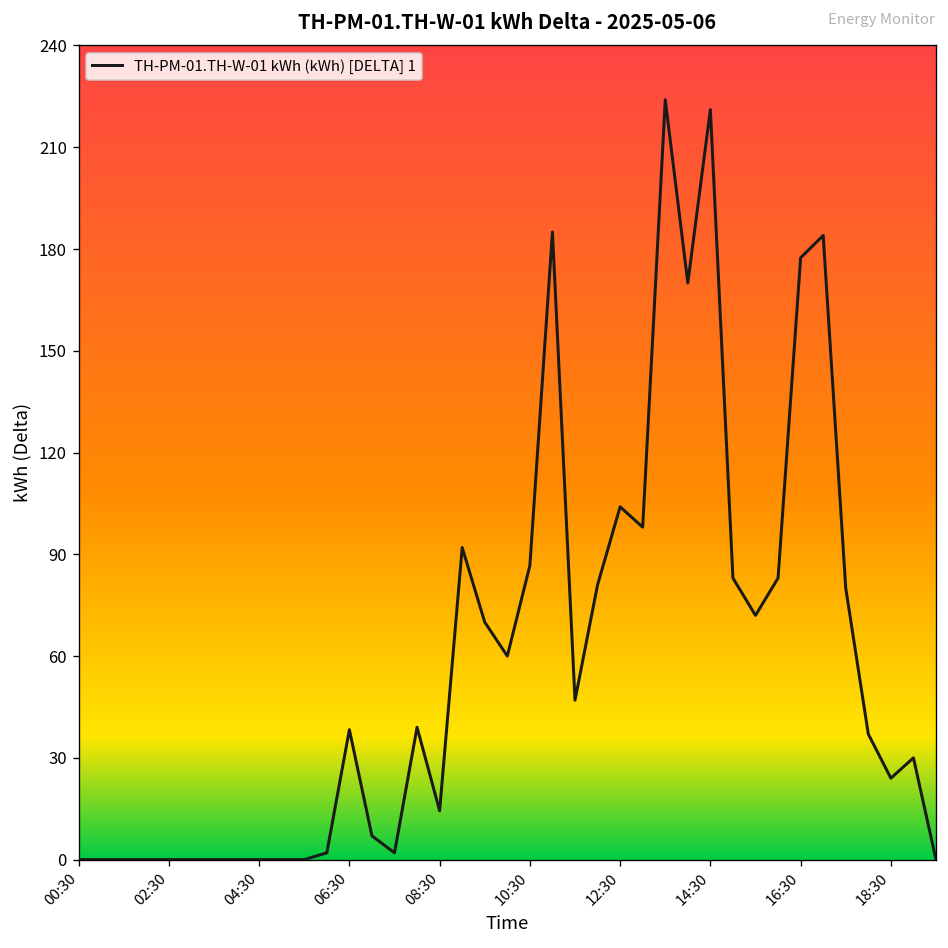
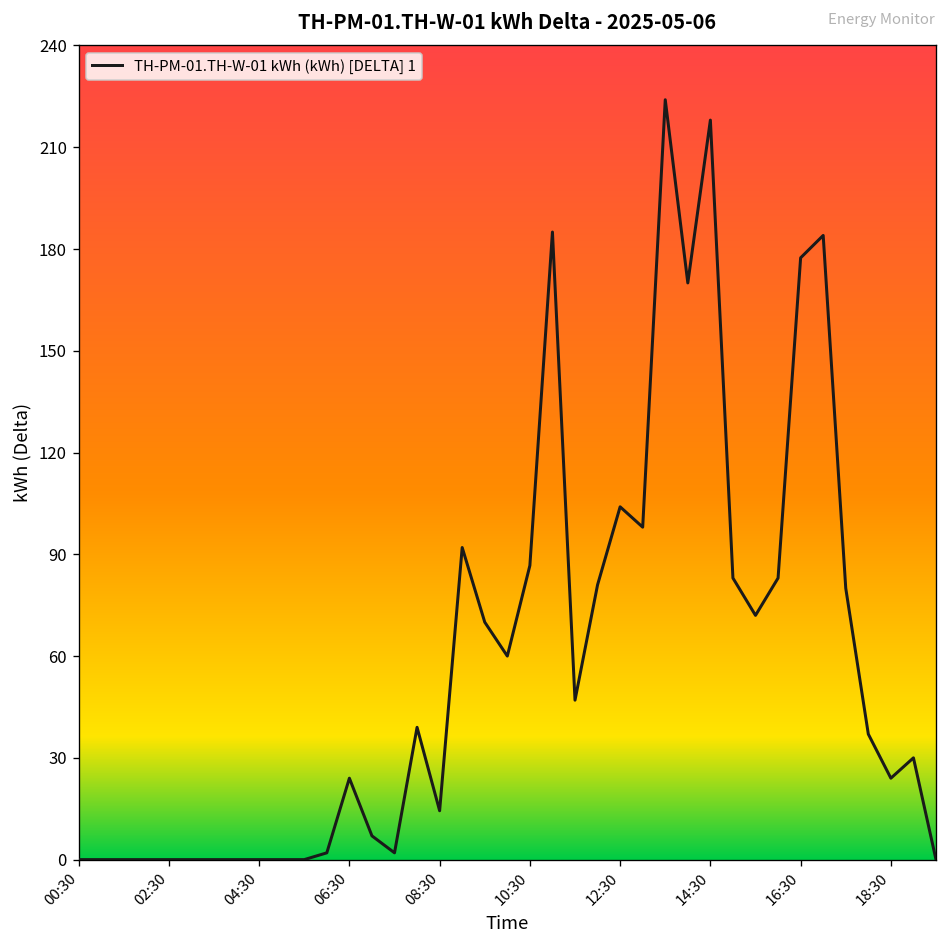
  {
    "00:30": 0,
    "02:30": 0,
    "04:30": 0,
-   "06:30": 38,
+   "06:30": 24,
    "08:30": 14,
    "10:30": 87,
    "12:30": 104,
-   "14:30": 221,
+   "14:30": 218,
    "16:30": 177,
    "18:30": 24
  }
